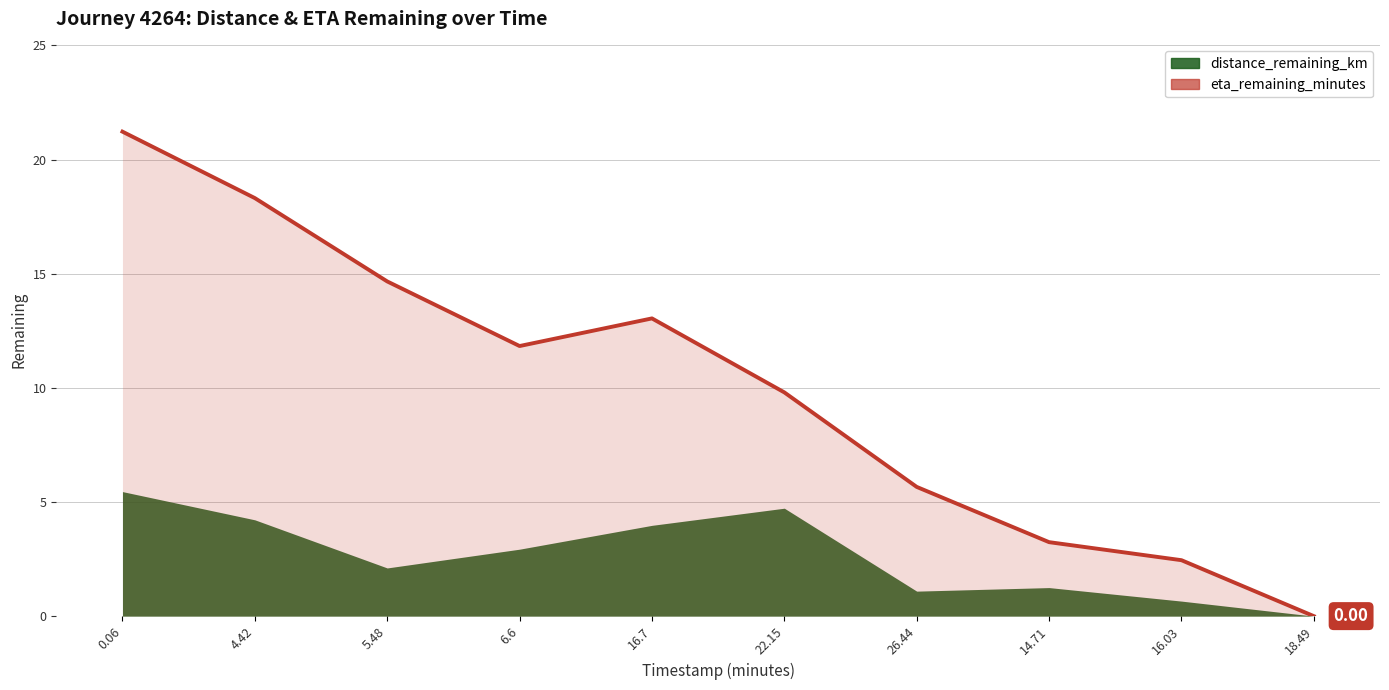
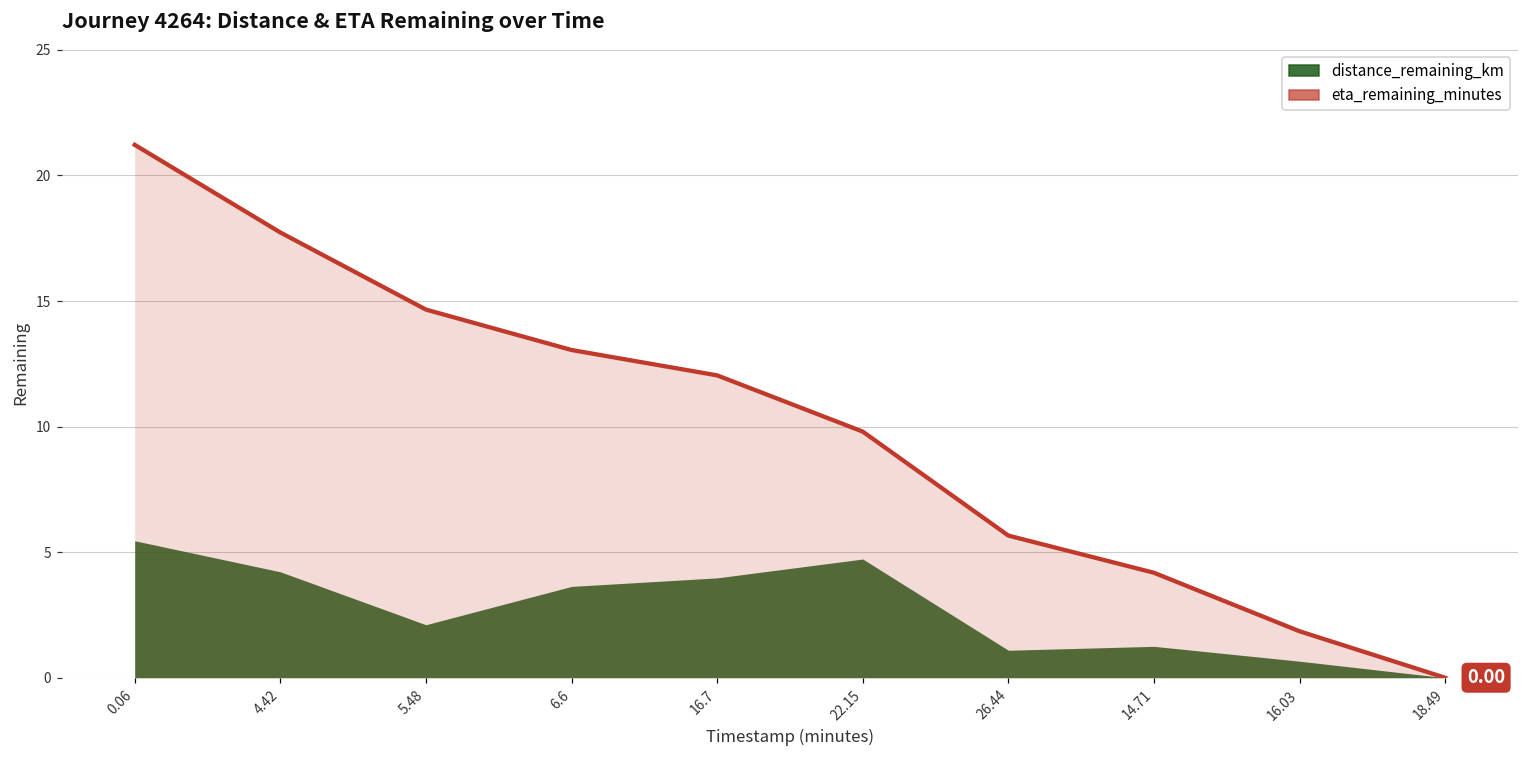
  {
    "distance_remaining_km": {
      "0.06": 5.5,
      "4.42": 4.2,
      "5.48": 2.1,
-     "6.6": 2.9,
+     "6.6": 3.6,
      "16.7": 4.0,
      "22.15": 4.7,
      "26.44": 1.1,
      "14.71": 1.3,
      "16.03": 0.7
    },
    "eta_remaining_minutes": {
      "0.06": 21.2,
-     "4.42": 18.3,
+     "4.42": 17.7,
      "5.48": 14.7,
-     "6.6": 11.8,
-     "16.7": 13.0,
+     "6.6": 13.1,
+     "16.7": 12.0,
      "22.15": 9.8,
      "26.44": 5.7,
-     "14.71": 3.2,
-     "16.03": 2.5
+     "14.71": 4.2,
+     "16.03": 1.9
    }
  }
